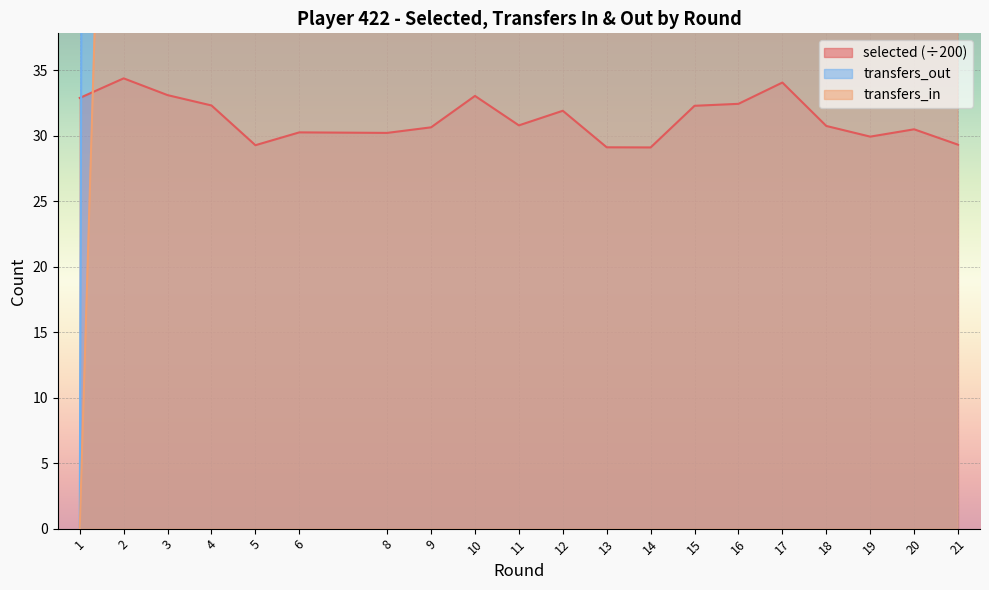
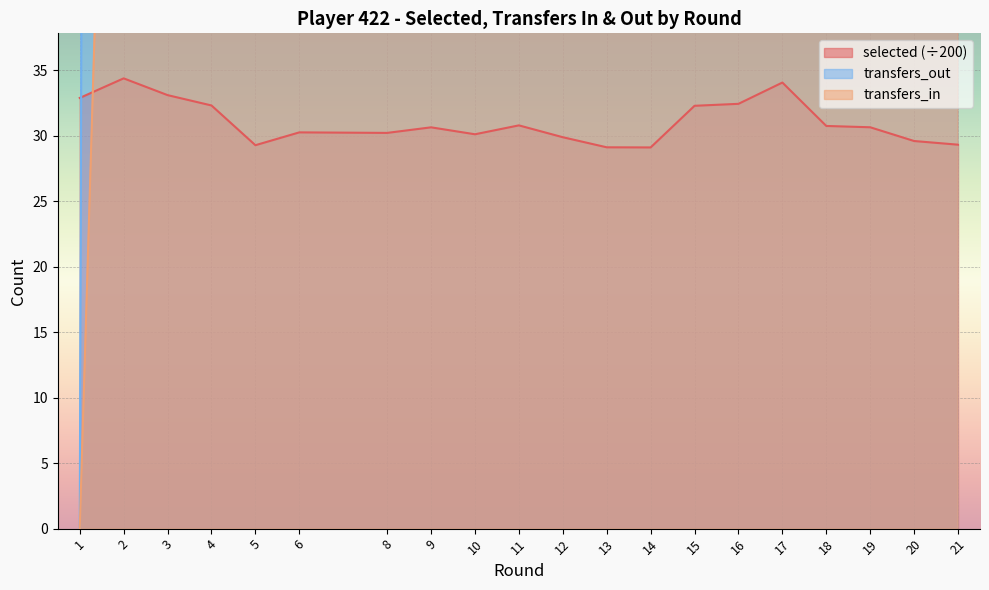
  {
    "selected (÷200)": {
      "1": 32.9,
      "2": 34.4,
      "3": 33.1,
      "4": 32.3,
      "5": 29.3,
      "6": 30.3,
      "8": 30.2,
      "9": 30.6,
-     "10": 33.0,
+     "10": 30.1,
      "11": 30.8,
-     "12": 31.9,
+     "12": 29.9,
      "13": 29.1,
      "14": 29.1,
      "15": 32.3,
      "16": 32.4,
      "17": 34.1,
      "18": 30.8,
-     "19": 29.9,
-     "20": 30.5,
+     "19": 30.7,
+     "20": 29.6,
      "21": 29.3
    }
  }
